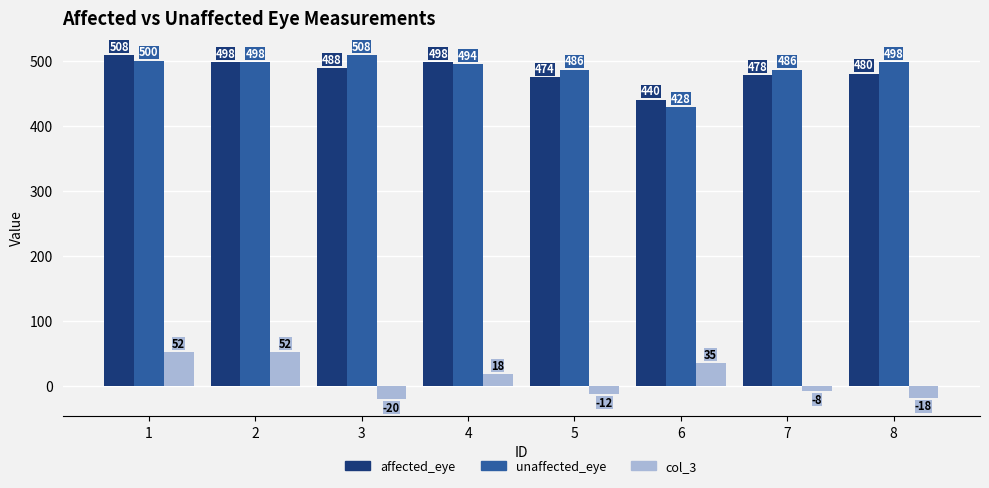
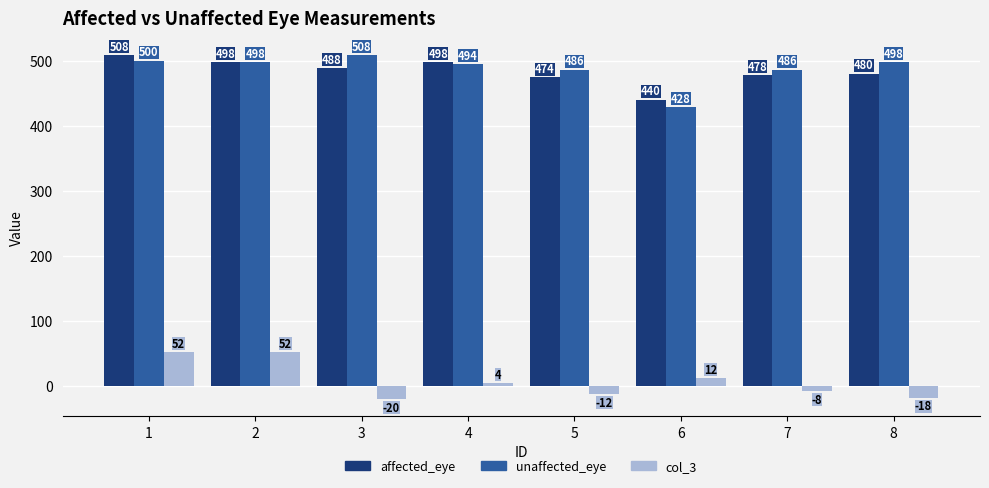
  {
    "col_3": {
-     "4": 18,
-     "6": 35
+     "4": 4,
+     "6": 12
    }
  }
